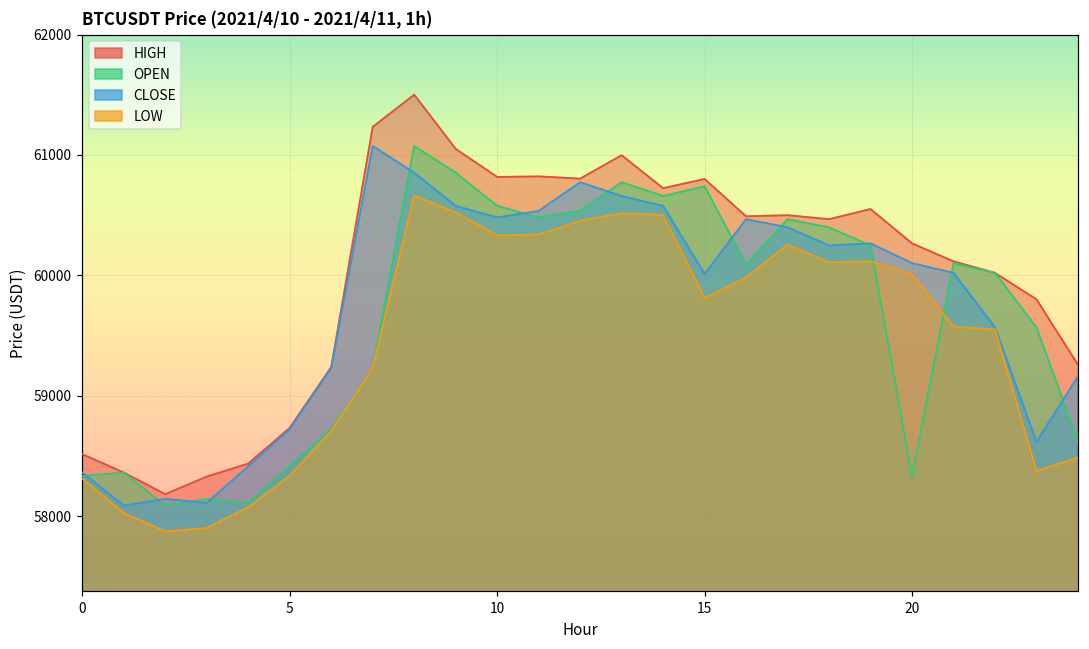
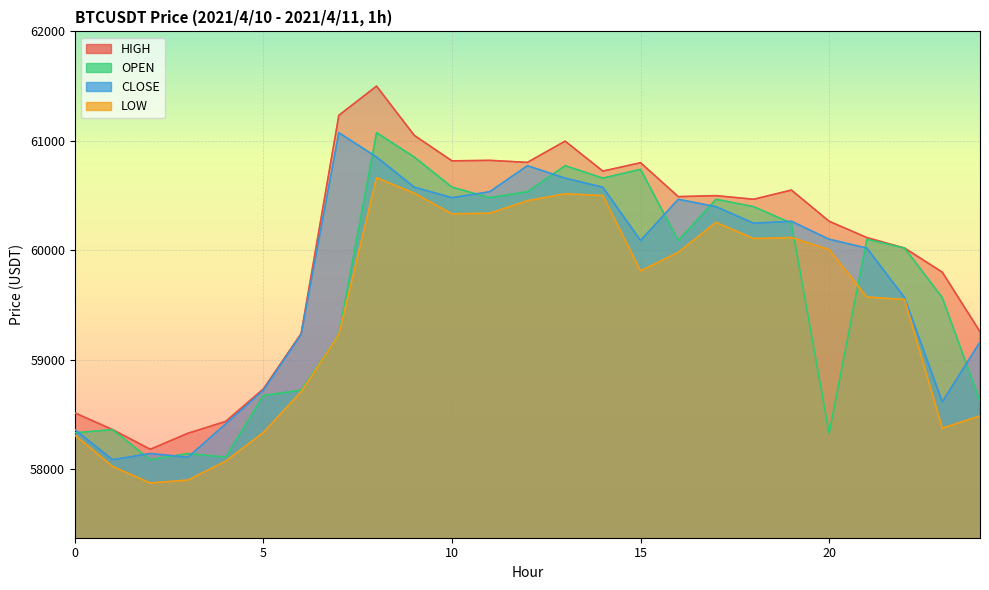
  {
    "HIGH": {
      "0": 58510,
      "10": 60820,
      "15": 60800,
      "20": 60270
    },
    "OPEN": {
-     "5": 58410,
+     "5": 58670,
      "10": 60580,
      "15": 60740,
      "20": 58330
    },
    "CLOSE": {
      "0": 58360,
      "10": 60480,
-     "15": 60010,
+     "15": 60090,
      "20": 60100
    },
    "LOW": {
      "5": 58330,
      "10": 60330,
      "15": 59810,
      "20": 60010
    }
  }
